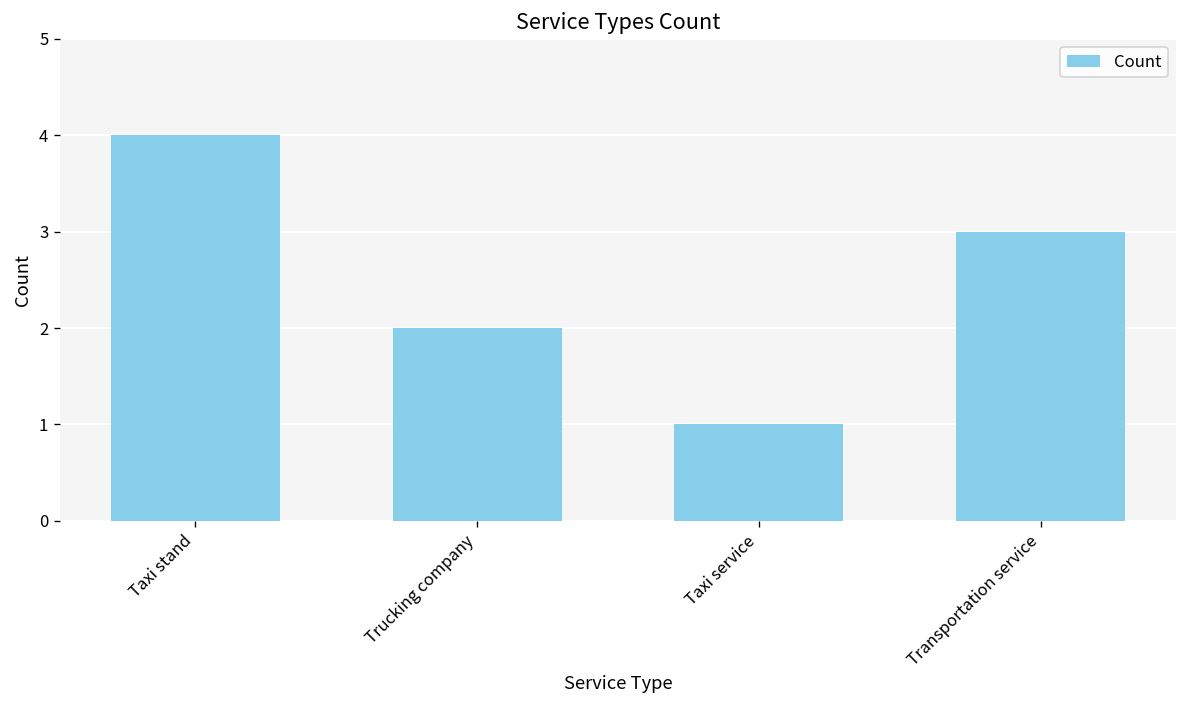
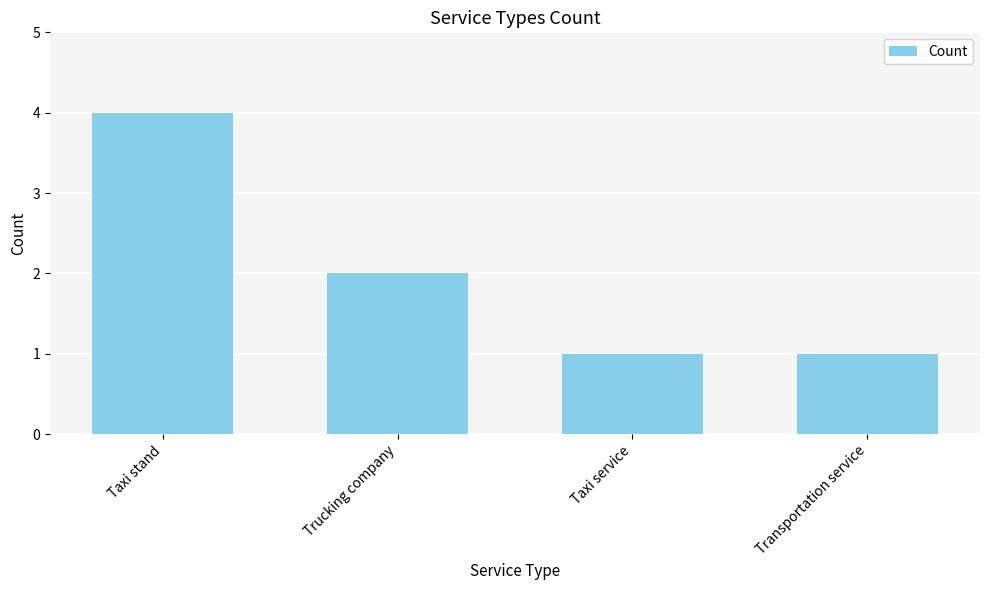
  {
    "Taxi stand": 4,
    "Trucking company": 2,
    "Taxi service": 1,
-   "Transportation service": 3
+   "Transportation service": 1
  }
